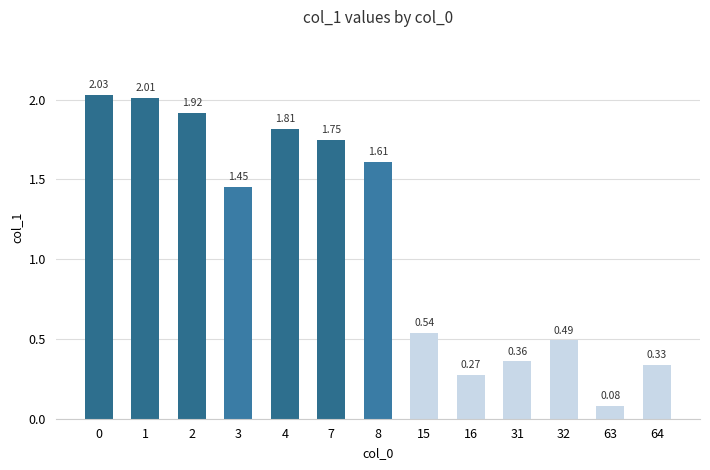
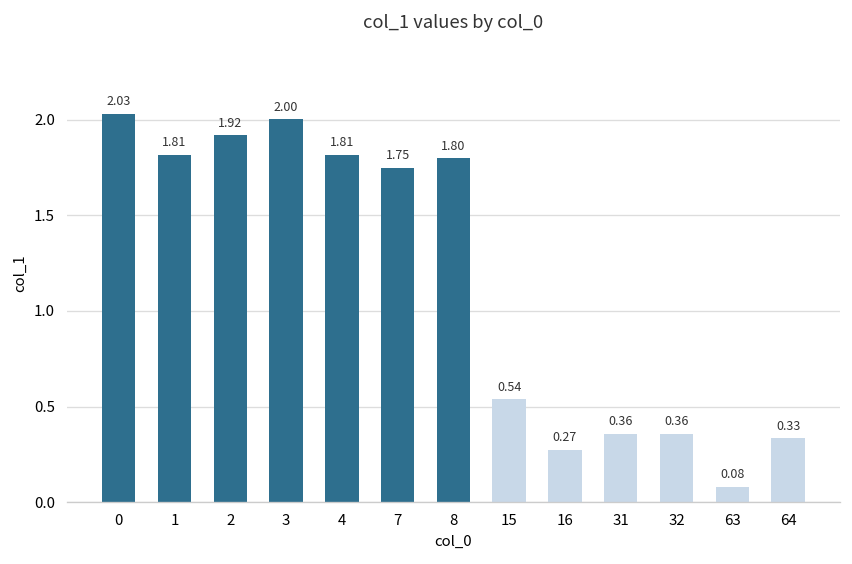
  {
    "0": 2.03,
-   "1": 2.01,
+   "1": 1.81,
    "2": 1.92,
-   "3": 1.45,
+   "3": 2.00,
    "4": 1.81,
    "7": 1.75,
-   "8": 1.61,
+   "8": 1.80,
    "15": 0.54,
    "16": 0.27,
    "31": 0.36,
-   "32": 0.49,
+   "32": 0.36,
    "63": 0.08,
    "64": 0.33
  }
